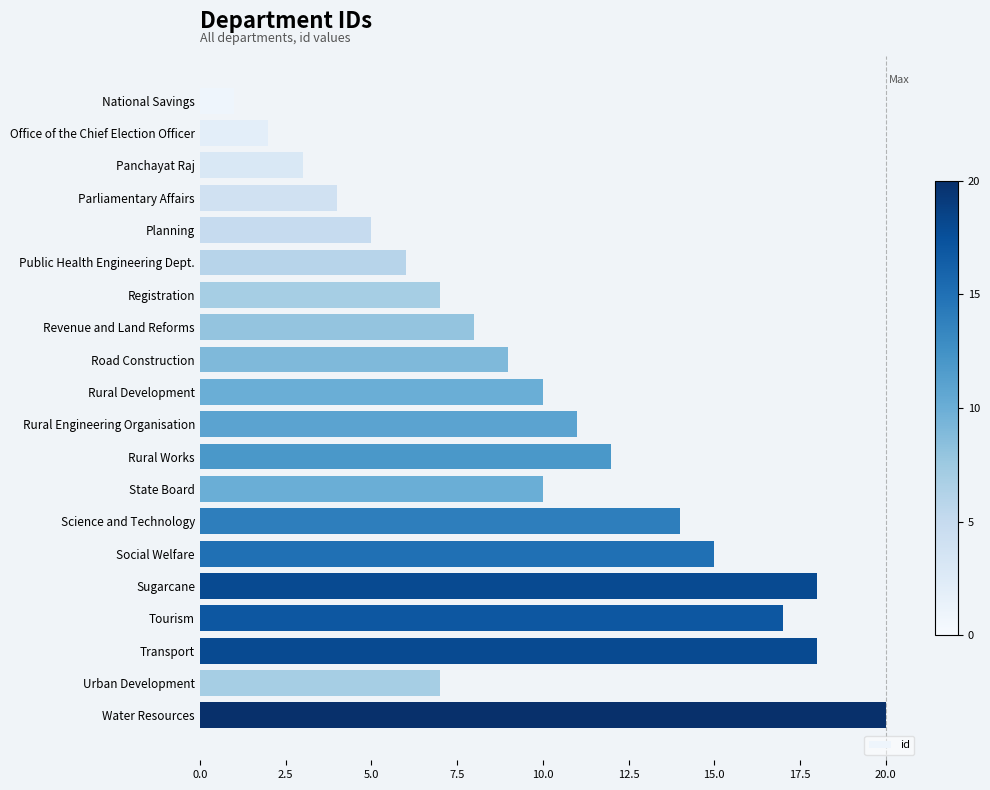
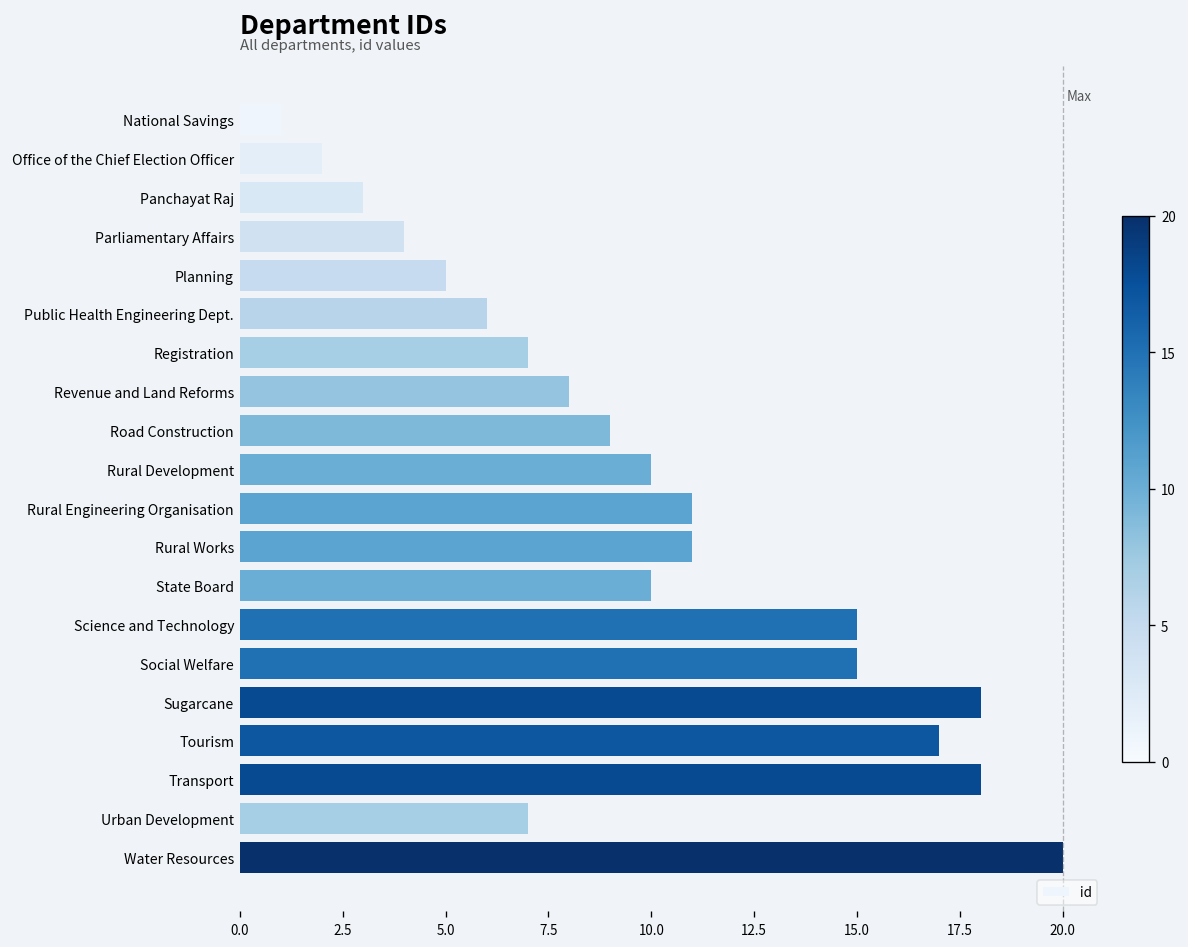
  {
    "National Savings": 1,
    "Office of the Chief Election Officer": 2,
    "Panchayat Raj": 3,
    "Parliamentary Affairs": 4,
    "Planning": 5,
    "Public Health Engineering Dept.": 6,
    "Registration": 7,
    "Revenue and Land Reforms": 8,
    "Road Construction": 9,
    "Rural Development": 10,
    "Rural Engineering Organisation": 11,
-   "Rural Works": 12,
+   "Rural Works": 11,
    "State Board": 10,
-   "Science and Technology": 14,
+   "Science and Technology": 15,
    "Social Welfare": 15,
    "Sugarcane": 18,
    "Tourism": 17,
    "Transport": 18,
    "Urban Development": 7,
    "Water Resources": 20
  }
